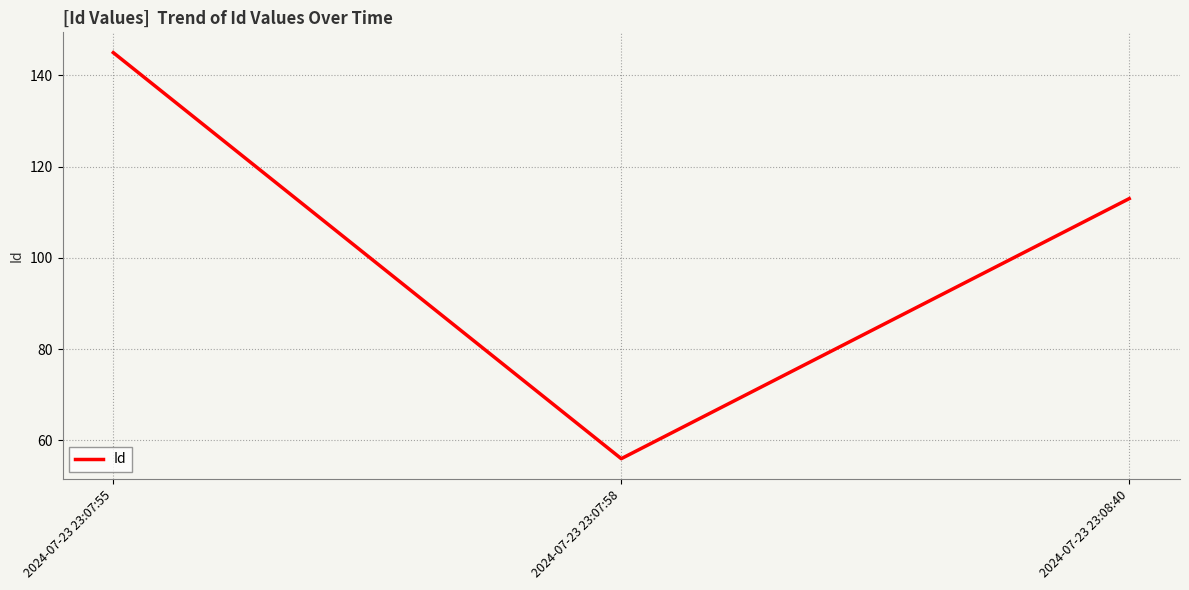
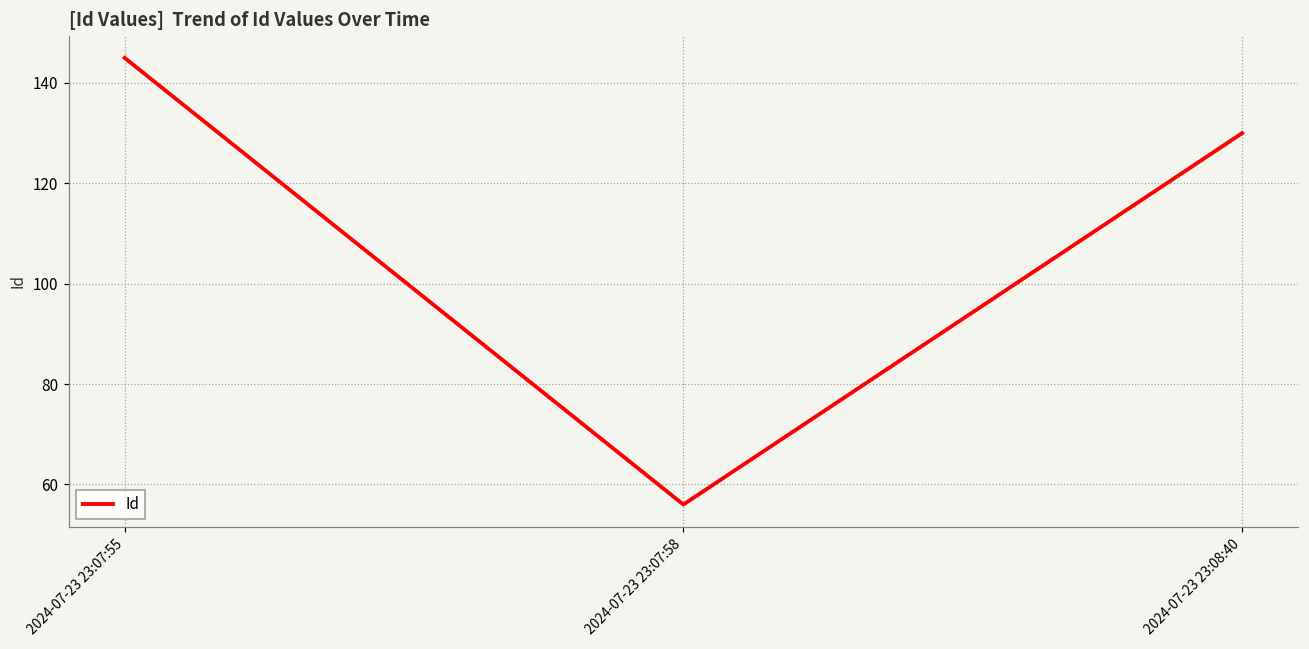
  {
    "2024-07-23 23:07:55": 145,
    "2024-07-23 23:07:58": 56,
-   "2024-07-23 23:08:40": 113
+   "2024-07-23 23:08:40": 130
  }
